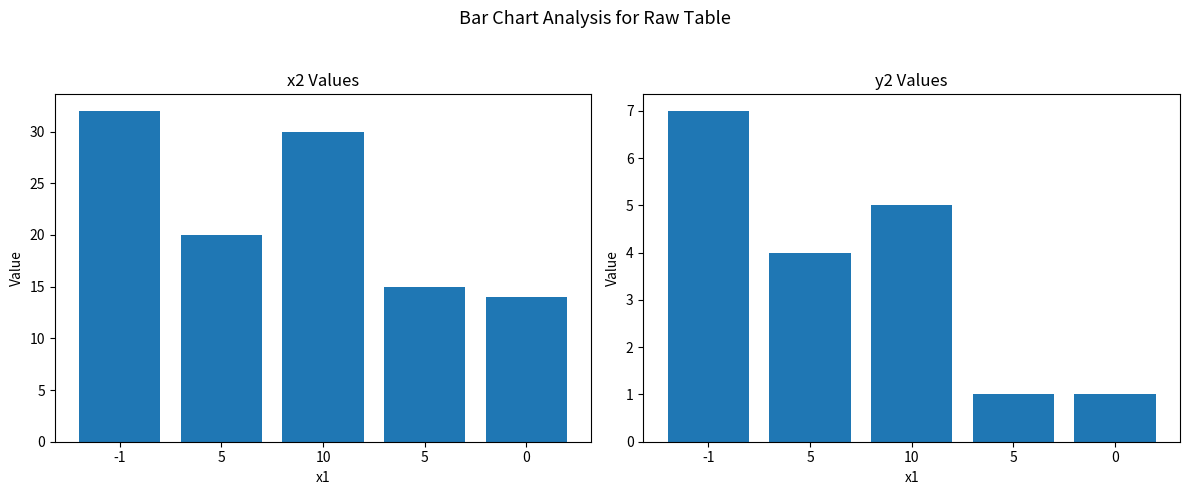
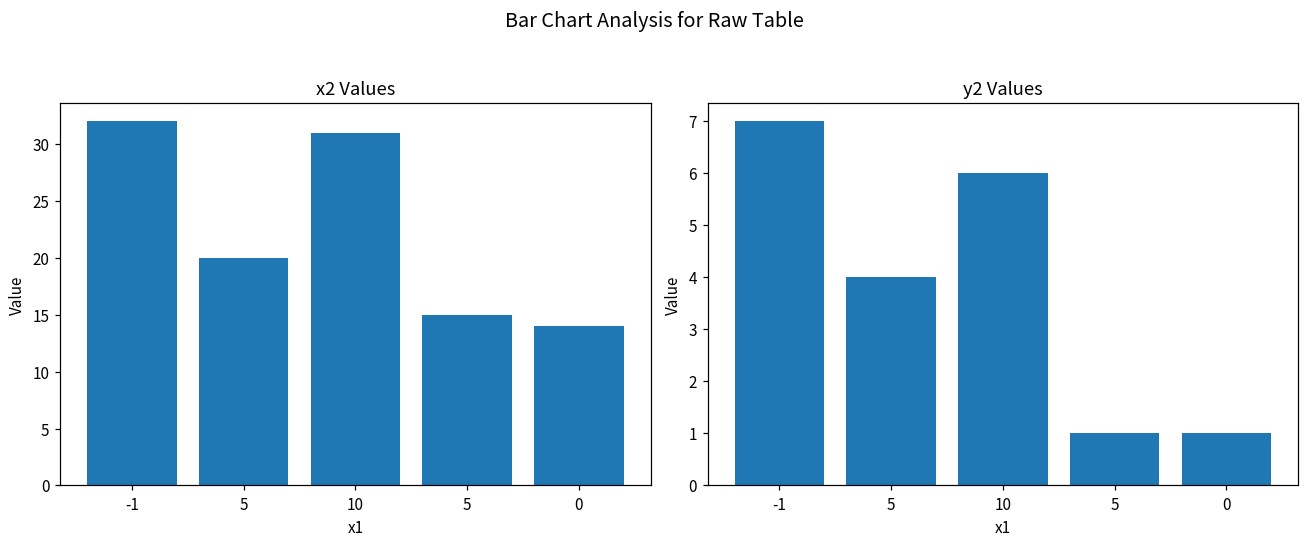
  {
    "x2 Values": {
      "-1": 32,
-     "10": 30,
+     "10": 31,
      "0": 14
    },
    "y2 Values": {
      "-1": 7,
-     "10": 5,
+     "10": 6,
      "0": 1
    }
  }
